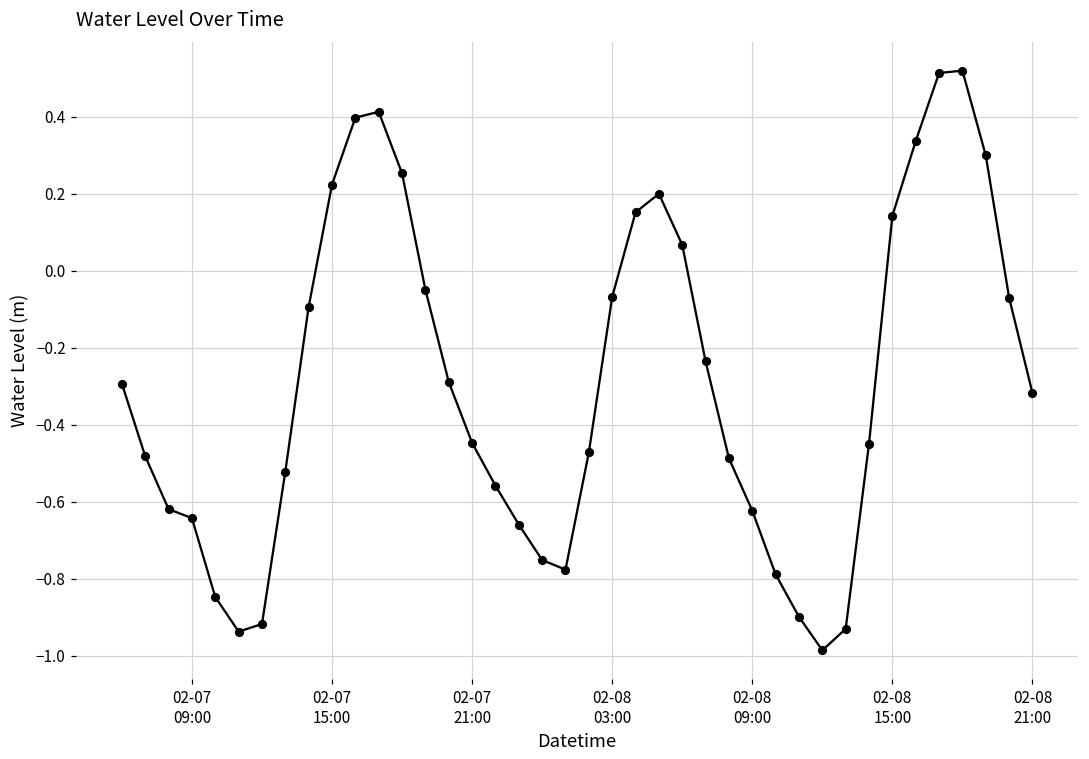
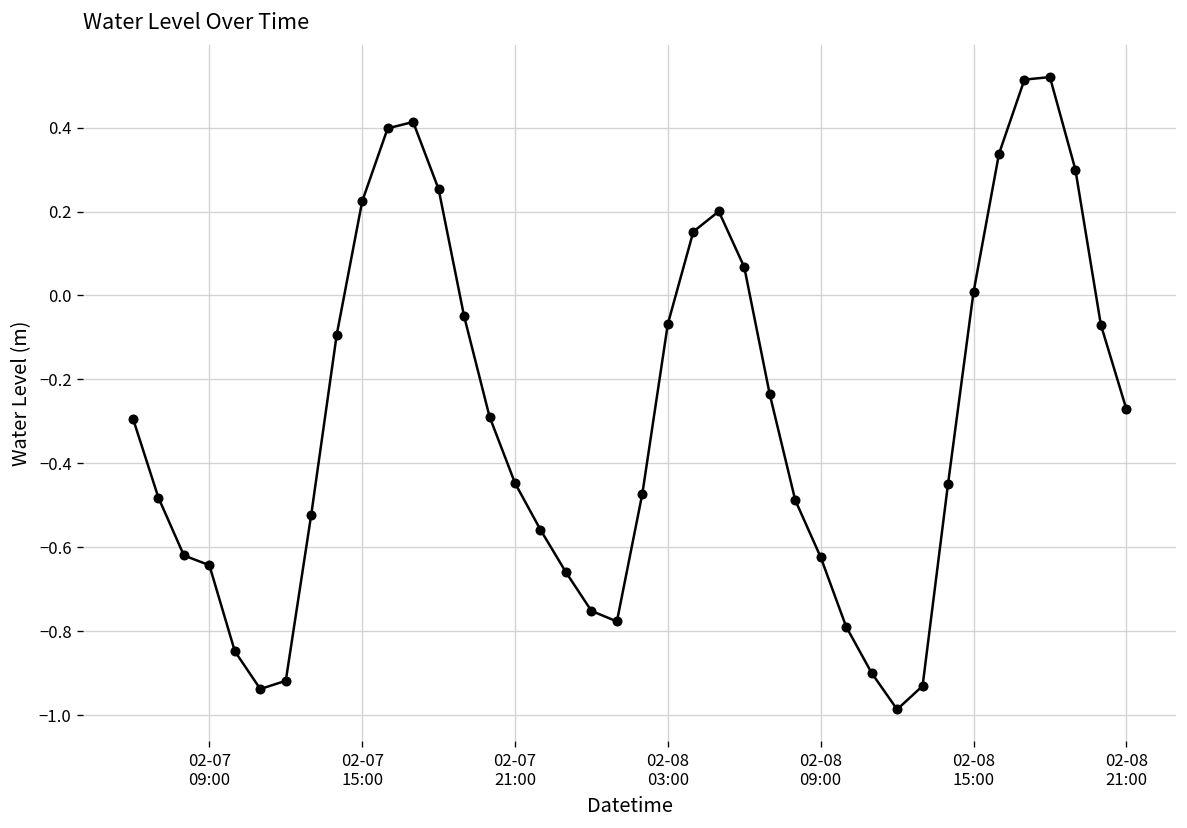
  {
    "02-07 09:00": -0.64,
    "02-07 15:00": 0.22,
    "02-07 21:00": -0.45,
    "02-08 03:00": -0.07,
    "02-08 09:00": -0.62,
-   "02-08 15:00": 0.14,
-   "02-08 21:00": -0.32
+   "02-08 15:00": 0.01,
+   "02-08 21:00": -0.27
  }
